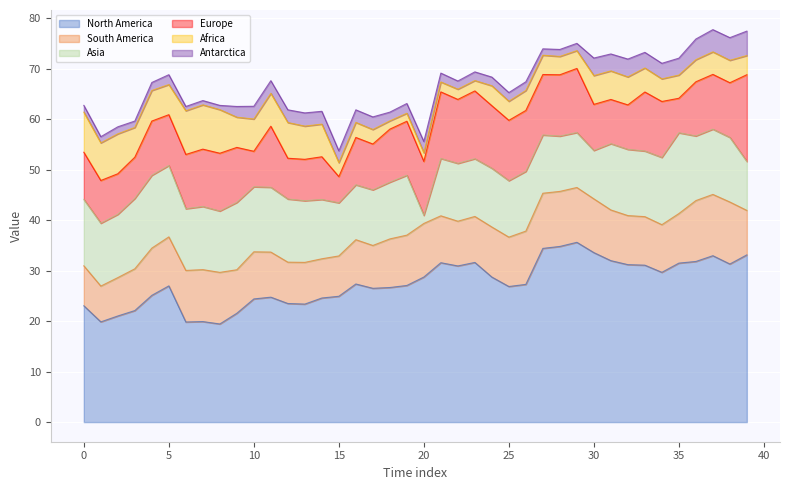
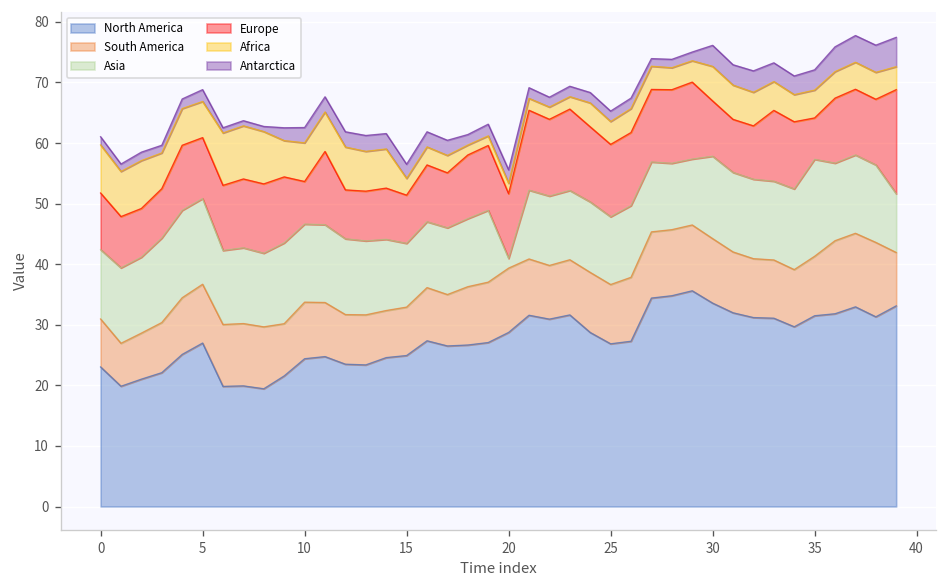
  {
    "Asia": {
-     "0": 13,
+     "0": 11,
      "5": 14,
      "10": 13,
      "15": 11,
      "20": 2,
      "25": 11,
-     "30": 10,
+     "30": 14,
      "35": 16
    },
    "Europe": {
      "0": 9,
      "5": 10,
      "10": 7,
-     "15": 5,
+     "15": 8,
      "20": 11,
      "25": 12,
      "30": 9,
      "35": 7
    }
  }
